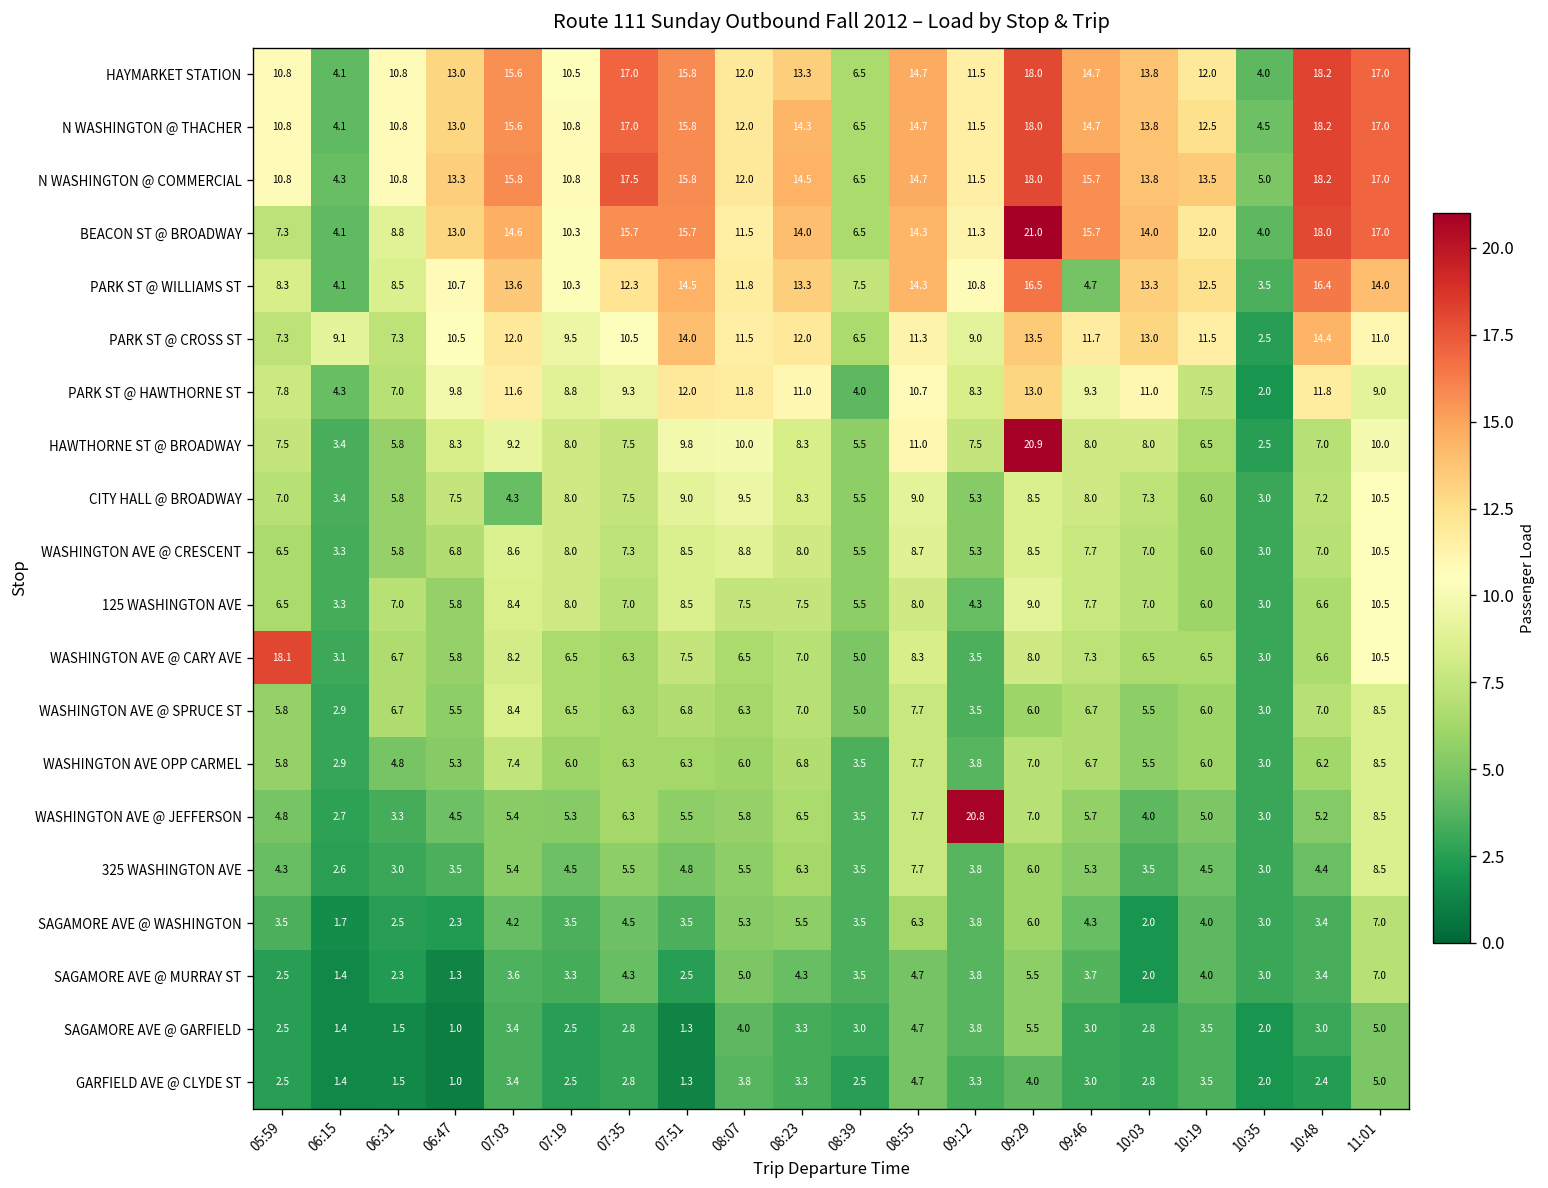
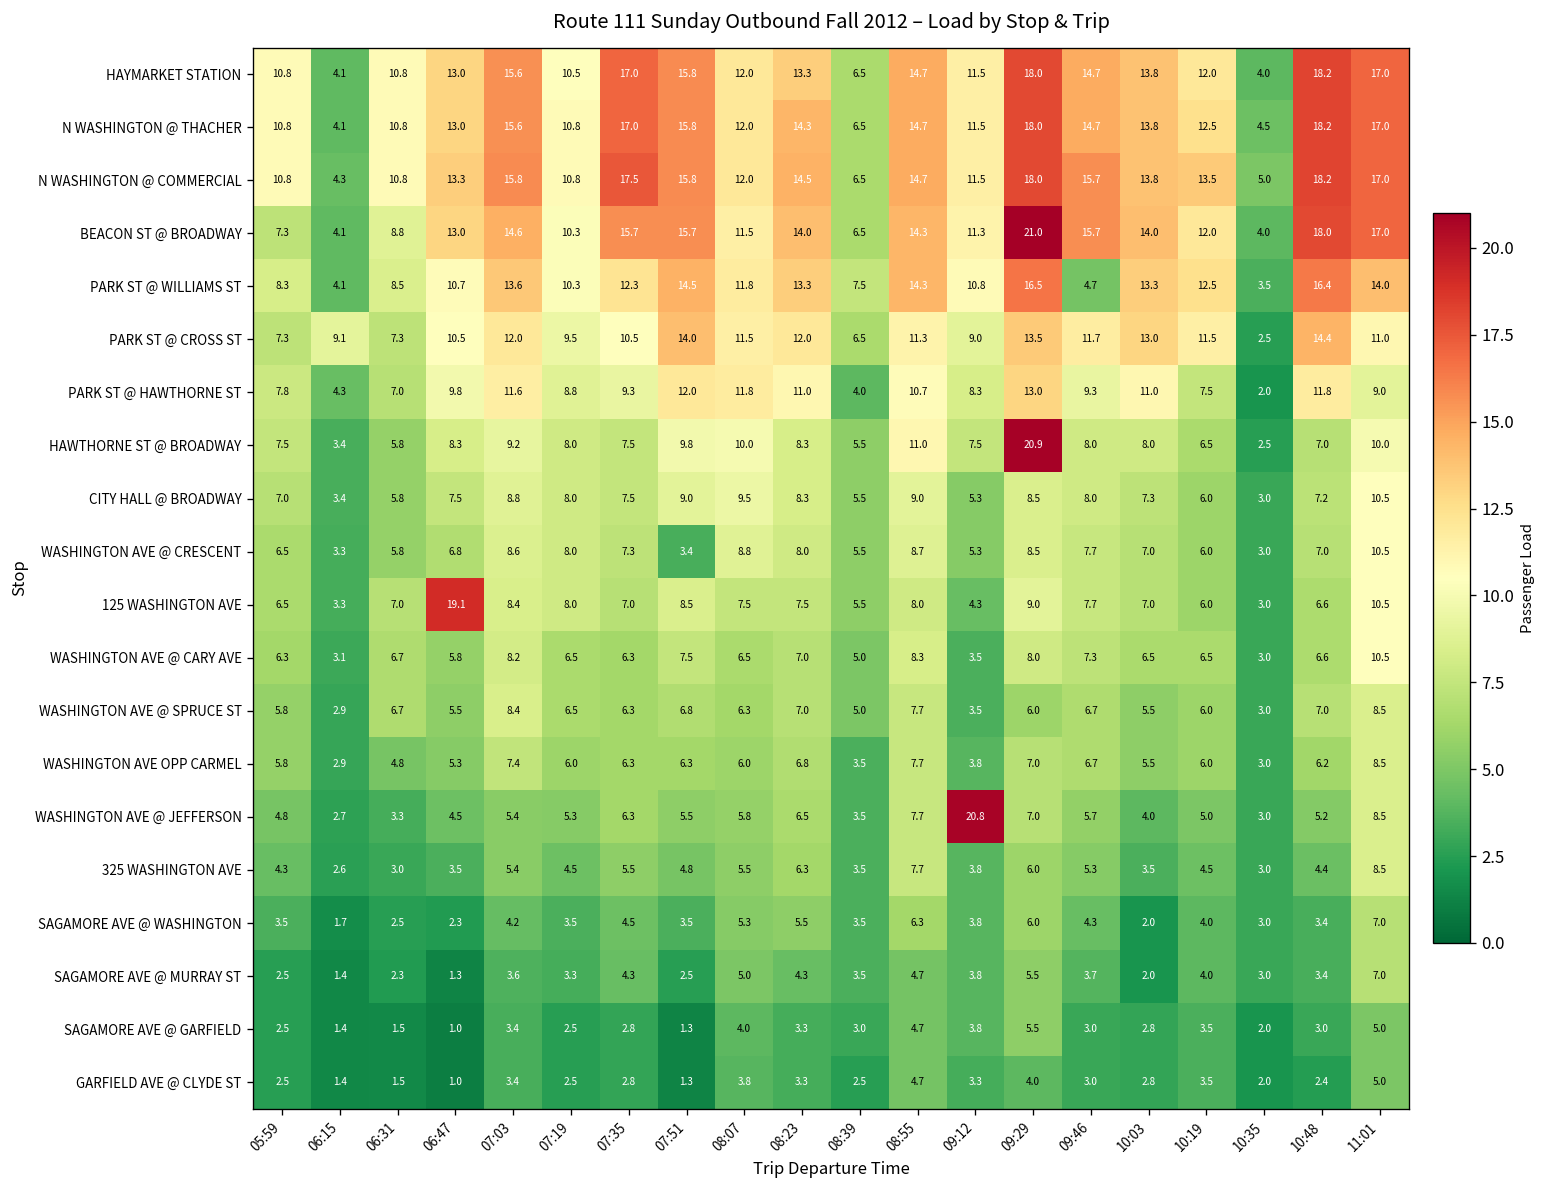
  {
    "CITY HALL @ BROADWAY": {
      "05:59": 7.0,
      "06:15": 3.4,
      "06:31": 5.8,
      "06:47": 7.5,
-     "07:03": 4.3,
+     "07:03": 8.8,
      "07:19": 8.0,
      "07:35": 7.5,
      "07:51": 9.0,
      "08:07": 9.5,
      "08:23": 8.3,
      "08:39": 5.5,
      "08:55": 9.0,
      "09:12": 5.3,
      "09:29": 8.5,
      "09:46": 8.0,
      "10:03": 7.3,
      "10:19": 6.0,
      "10:35": 3.0,
      "10:48": 7.2,
      "11:01": 10.5
    },
    "WASHINGTON AVE @ CRESCENT": {
      "05:59": 6.5,
      "06:15": 3.3,
      "06:31": 5.8,
      "06:47": 6.8,
      "07:03": 8.6,
      "07:19": 8.0,
      "07:35": 7.3,
-     "07:51": 8.5,
+     "07:51": 3.4,
      "08:07": 8.8,
      "08:23": 8.0,
      "08:39": 5.5,
      "08:55": 8.7,
      "09:12": 5.3,
      "09:29": 8.5,
      "09:46": 7.7,
      "10:03": 7.0,
      "10:19": 6.0,
      "10:35": 3.0,
      "10:48": 7.0,
      "11:01": 10.5
    },
    "125 WASHINGTON AVE": {
      "05:59": 6.5,
      "06:15": 3.3,
      "06:31": 7.0,
-     "06:47": 5.8,
+     "06:47": 19.1,
      "07:03": 8.4,
      "07:19": 8.0,
      "07:35": 7.0,
      "07:51": 8.5,
      "08:07": 7.5,
      "08:23": 7.5,
      "08:39": 5.5,
      "08:55": 8.0,
      "09:12": 4.3,
      "09:29": 9.0,
      "09:46": 7.7,
      "10:03": 7.0,
      "10:19": 6.0,
      "10:35": 3.0,
      "10:48": 6.6,
      "11:01": 10.5
    },
    "WASHINGTON AVE @ CARY AVE": {
-     "05:59": 18.1,
+     "05:59": 6.3,
      "06:15": 3.1,
      "06:31": 6.7,
      "06:47": 5.8,
      "07:03": 8.2,
      "07:19": 6.5,
      "07:35": 6.3,
      "07:51": 7.5,
      "08:07": 6.5,
      "08:23": 7.0,
      "08:39": 5.0,
      "08:55": 8.3,
      "09:12": 3.5,
      "09:29": 8.0,
      "09:46": 7.3,
      "10:03": 6.5,
      "10:19": 6.5,
      "10:35": 3.0,
      "10:48": 6.6,
      "11:01": 10.5
    }
  }
